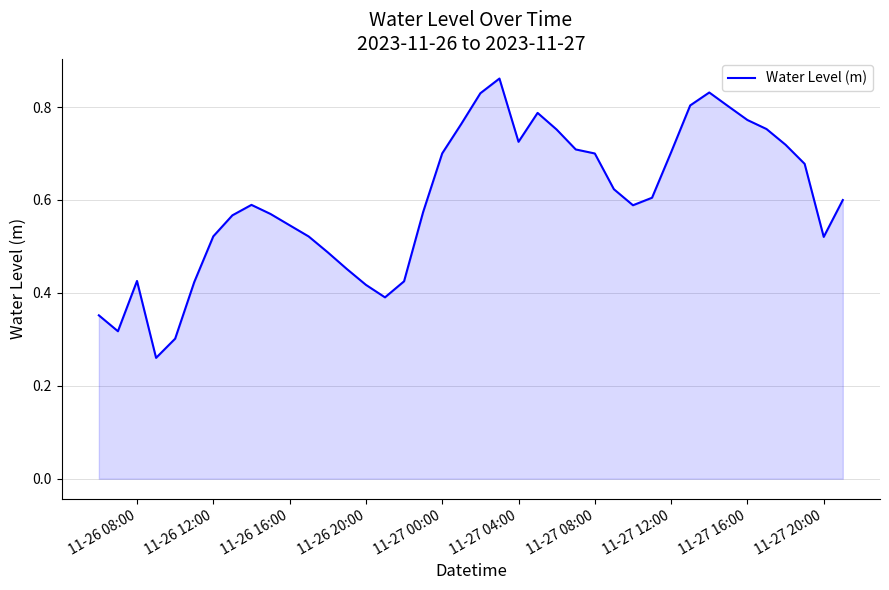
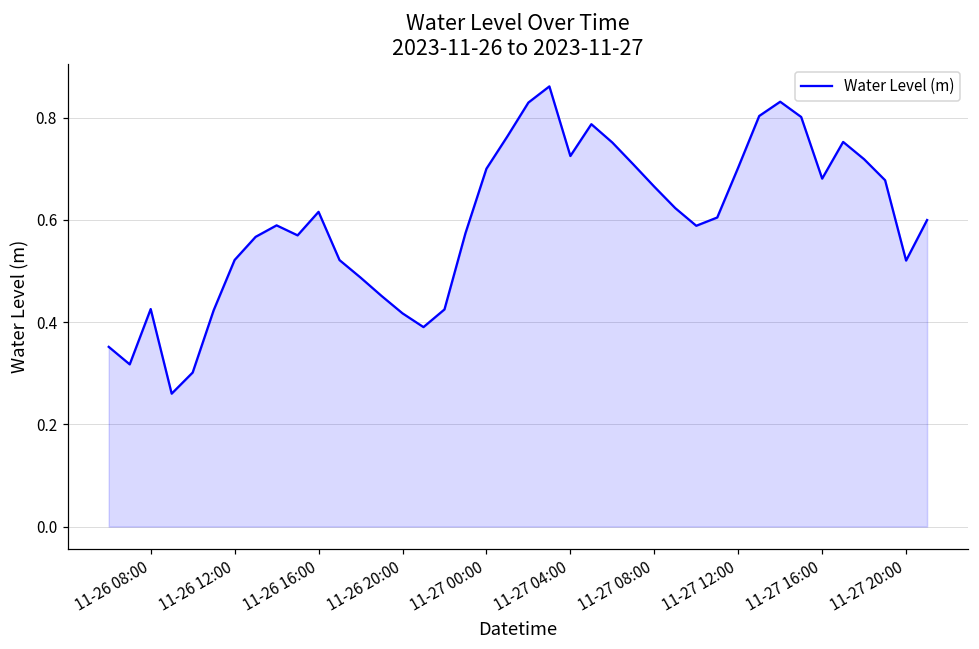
  {
    "11-26 08:00": 0.43,
    "11-26 12:00": 0.52,
-   "11-26 16:00": 0.55,
+   "11-26 16:00": 0.62,
    "11-26 20:00": 0.42,
    "11-27 00:00": 0.70,
    "11-27 04:00": 0.73,
-   "11-27 08:00": 0.70,
+   "11-27 08:00": 0.67,
    "11-27 12:00": 0.70,
-   "11-27 16:00": 0.77,
+   "11-27 16:00": 0.68,
    "11-27 20:00": 0.52
  }
